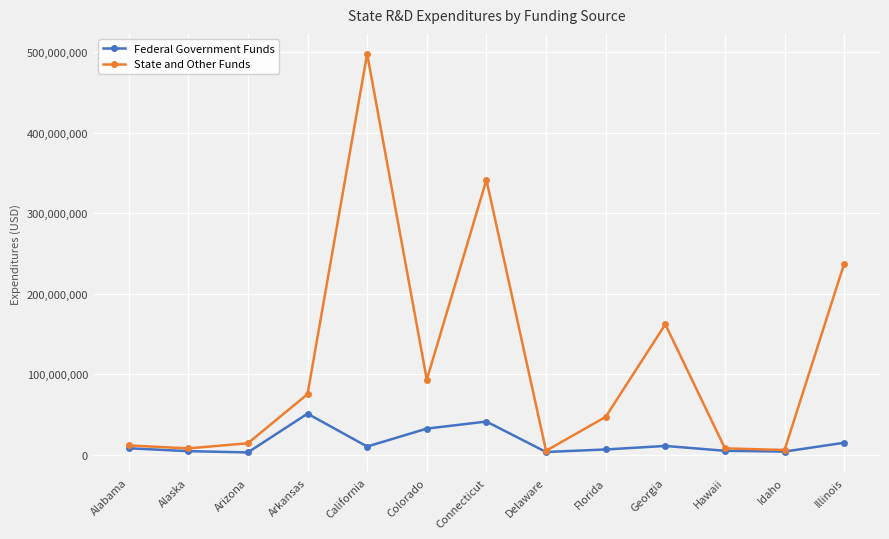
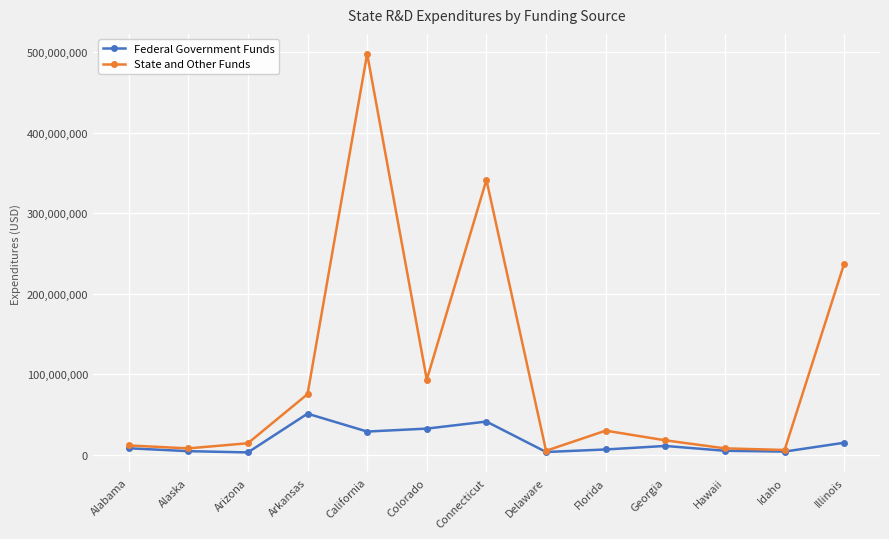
  {
    "Federal Government Funds": {
      "Alabama": "10,000,000",
      "Alaska": "0",
      "Arizona": "0",
      "Arkansas": "50,000,000",
-     "California": "10,000,000",
+     "California": "30,000,000",
      "Colorado": "30,000,000",
      "Connecticut": "40,000,000",
      "Florida": "10,000,000",
      "Georgia": "10,000,000",
      "Illinois": "20,000,000"
    },
    "State and Other Funds": {
      "Alabama": "10,000,000",
      "Alaska": "10,000,000",
      "Arizona": "10,000,000",
      "Arkansas": "80,000,000",
      "California": "500,000,000",
      "Colorado": "90,000,000",
      "Connecticut": "340,000,000",
-     "Florida": "50,000,000",
-     "Georgia": "160,000,000",
+     "Florida": "30,000,000",
+     "Georgia": "20,000,000",
      "Illinois": "240,000,000"
    }
  }
